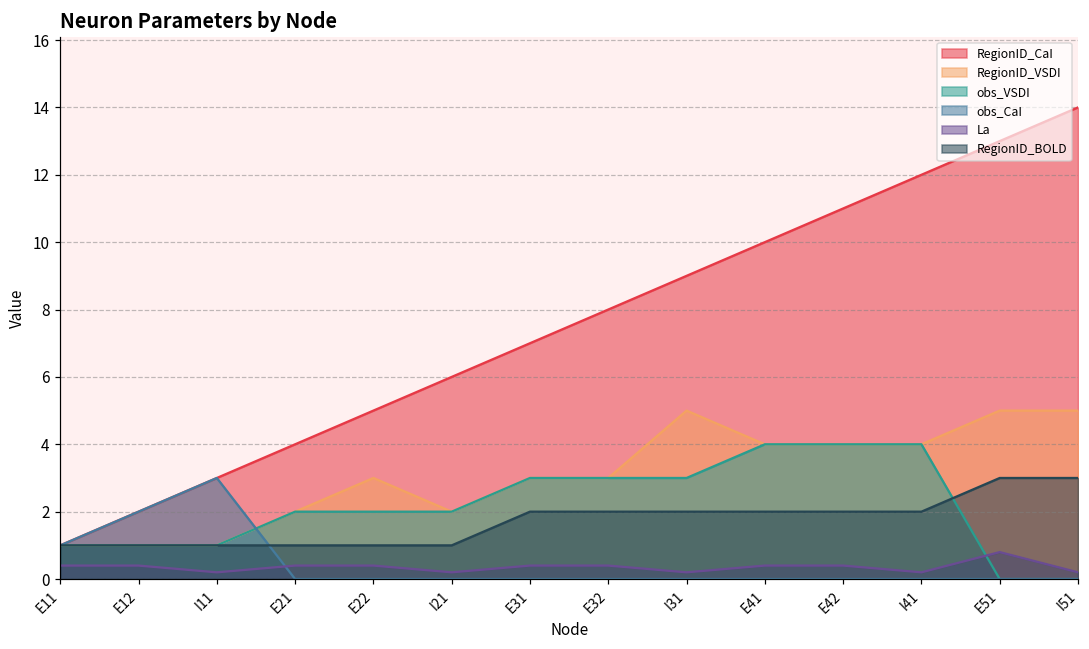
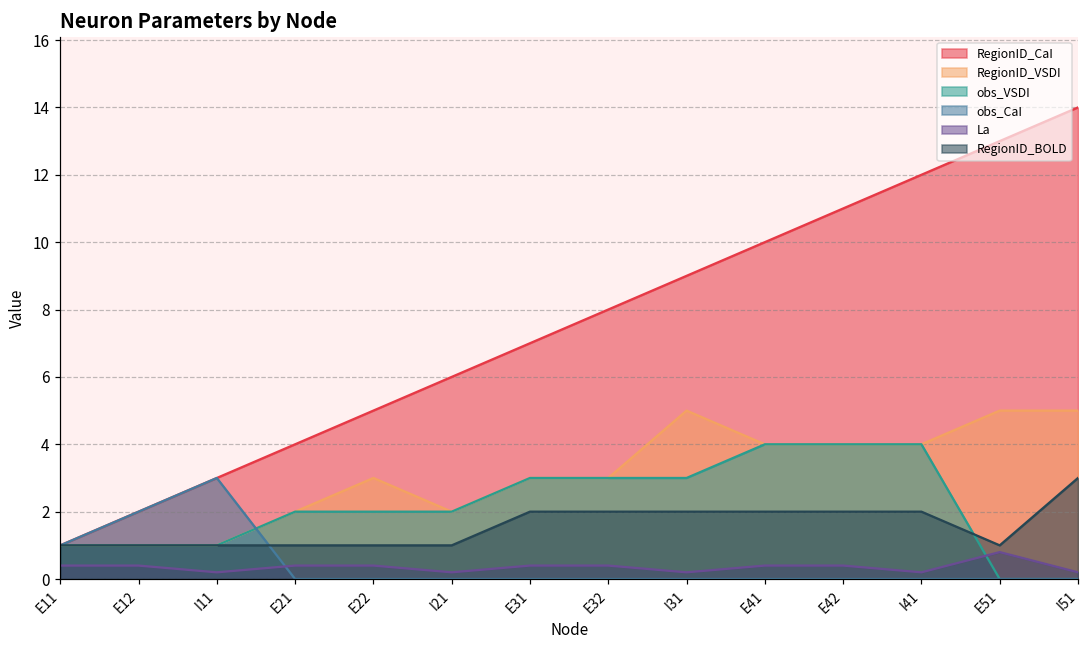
  {
    "RegionID_CaI": {
      "E21": 4,
      "E22": 5,
      "I21": 6,
      "E31": 7,
      "E32": 8,
      "I31": 9,
      "E41": 10,
      "E42": 11,
      "I41": 12,
      "I51": 14
    },
    "RegionID_VSDI": {
      "E22": 3,
      "I31": 5,
      "E51": 5,
      "I51": 5
    },
    "RegionID_BOLD": {
      "E21": 1,
      "E22": 1,
      "I21": 1,
      "E31": 2,
      "E32": 2,
      "I31": 2,
      "E41": 2,
      "E42": 2,
      "I41": 2,
-     "E51": 3,
+     "E51": 1,
      "I51": 3
    }
  }
